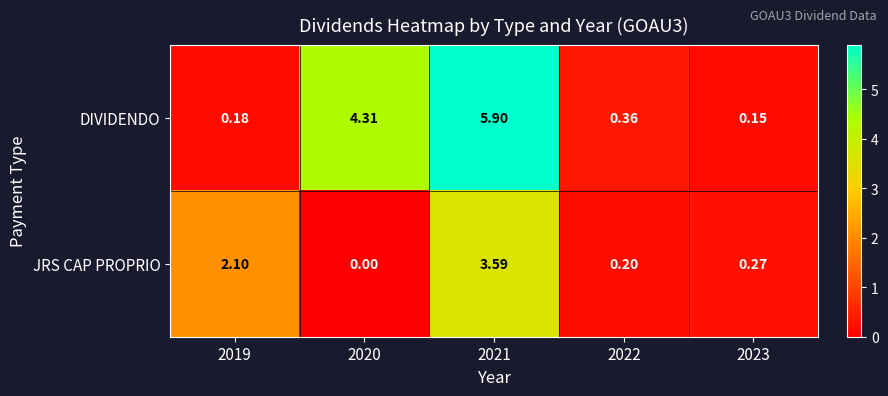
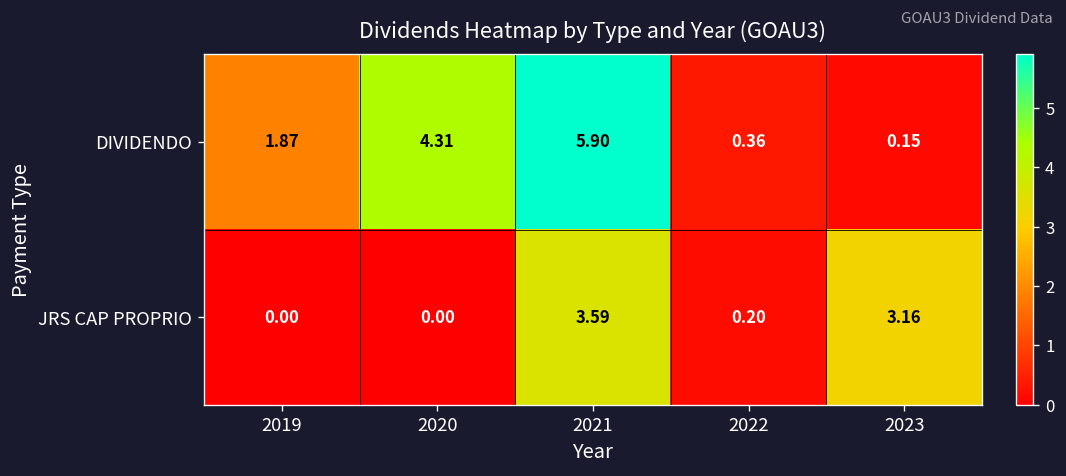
  {
    "DIVIDENDO": {
-     "2019": 0.18,
+     "2019": 1.87,
      "2020": 4.31,
      "2021": 5.90,
      "2022": 0.36,
      "2023": 0.15
    },
    "JRS CAP PROPRIO": {
-     "2019": 2.10,
+     "2019": 0.00,
      "2020": 0.00,
      "2021": 3.59,
      "2022": 0.20,
-     "2023": 0.27
+     "2023": 3.16
    }
  }
